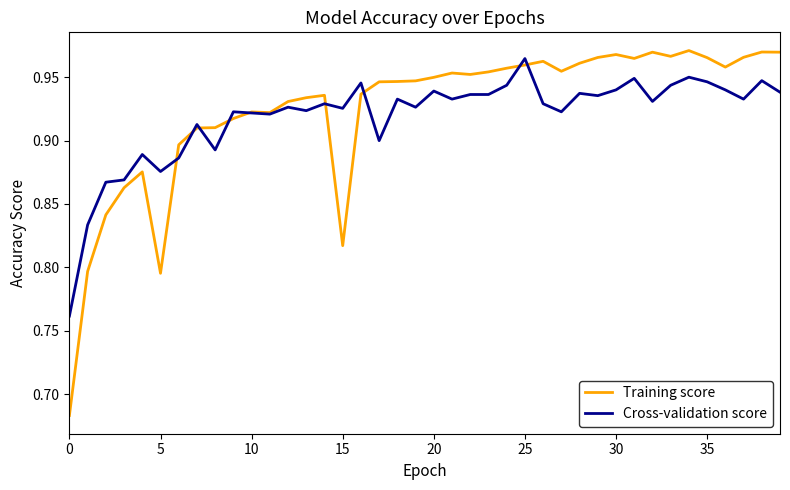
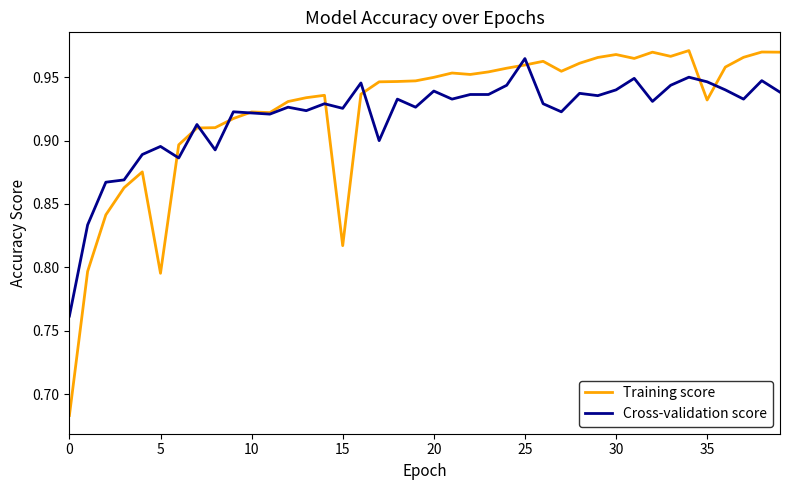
  {
    "Training score": {
      "0": 0.683,
      "5": 0.795,
      "15": 0.817,
      "20": 0.950,
      "25": 0.960,
      "30": 0.968,
-     "35": 0.965
+     "35": 0.932
    },
    "Cross-validation score": {
      "0": 0.762,
-     "5": 0.876,
+     "5": 0.895,
      "15": 0.925,
      "20": 0.939,
      "25": 0.965,
      "30": 0.940,
      "35": 0.946
    }
  }
